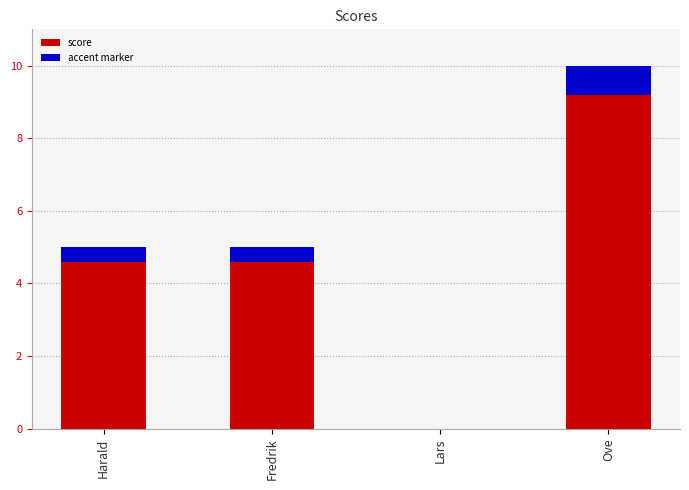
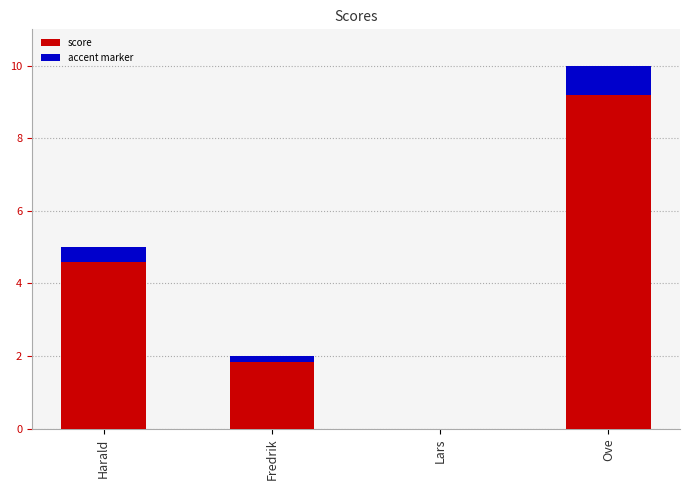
  {
    "Harald": 5,
-   "Fredrik": 5,
+   "Fredrik": 2,
    "Lars": 0,
    "Ove": 10
  }
